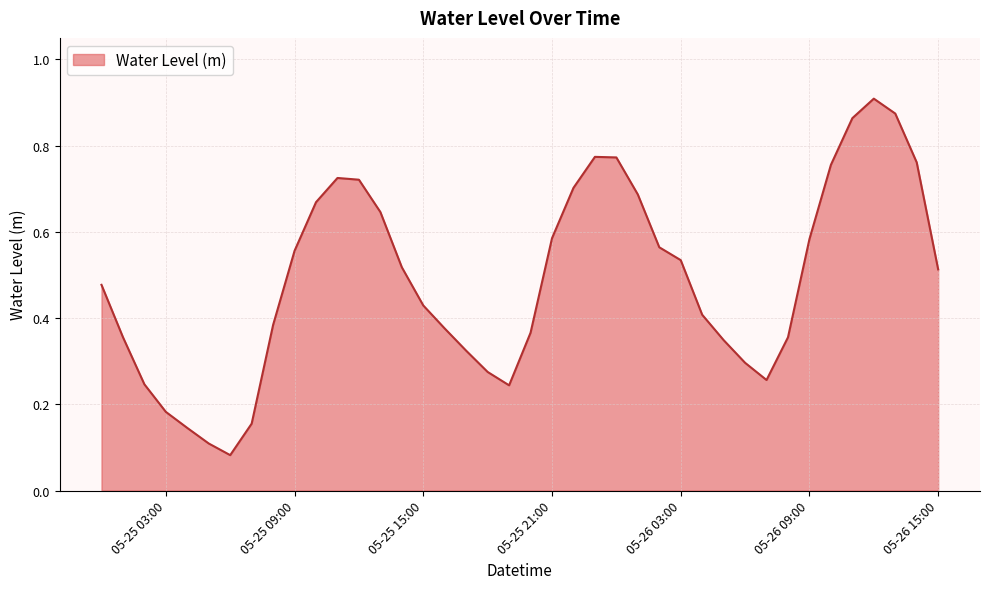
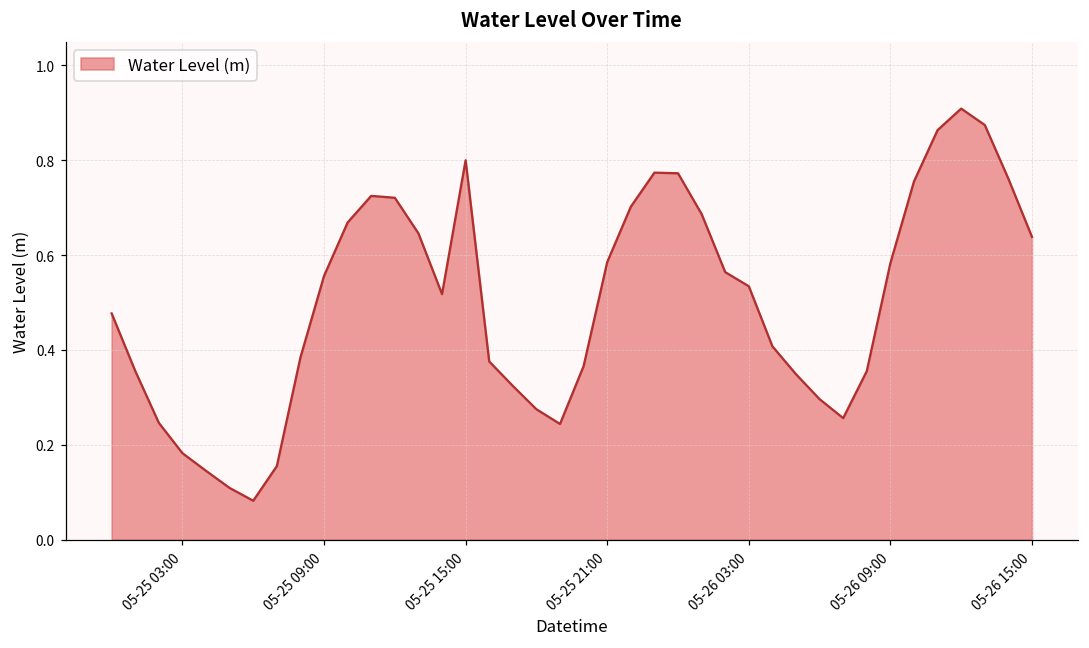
  {
    "05-25 03:00": 0.18,
    "05-25 09:00": 0.56,
-   "05-25 15:00": 0.43,
+   "05-25 15:00": 0.80,
    "05-25 21:00": 0.59,
    "05-26 03:00": 0.53,
    "05-26 09:00": 0.58,
-   "05-26 15:00": 0.51
+   "05-26 15:00": 0.64
  }
